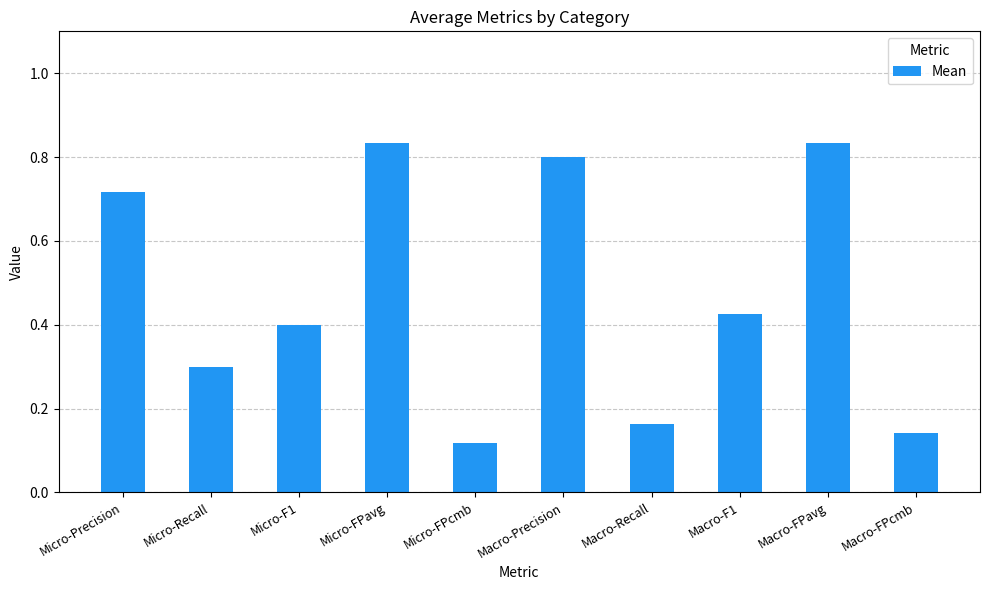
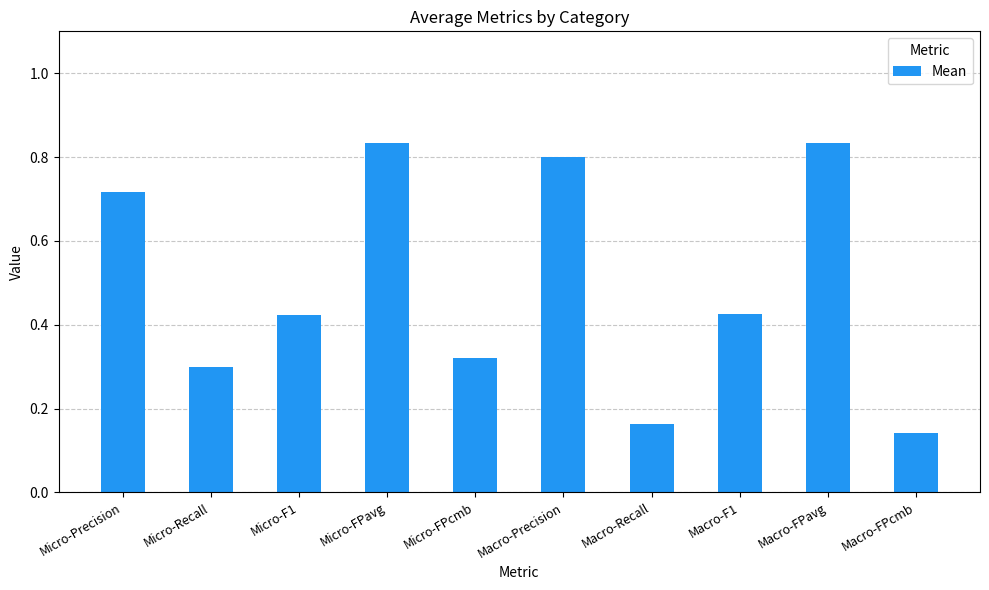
  {
    "Micro-Precision": 0.72,
    "Micro-Recall": 0.30,
-   "Micro-F1": 0.40,
+   "Micro-F1": 0.42,
    "Micro-FPavg": 0.83,
-   "Micro-FPcmb": 0.12,
+   "Micro-FPcmb": 0.32,
    "Macro-Precision": 0.80,
    "Macro-Recall": 0.16,
    "Macro-F1": 0.43,
    "Macro-FPavg": 0.83,
    "Macro-FPcmb": 0.14
  }
